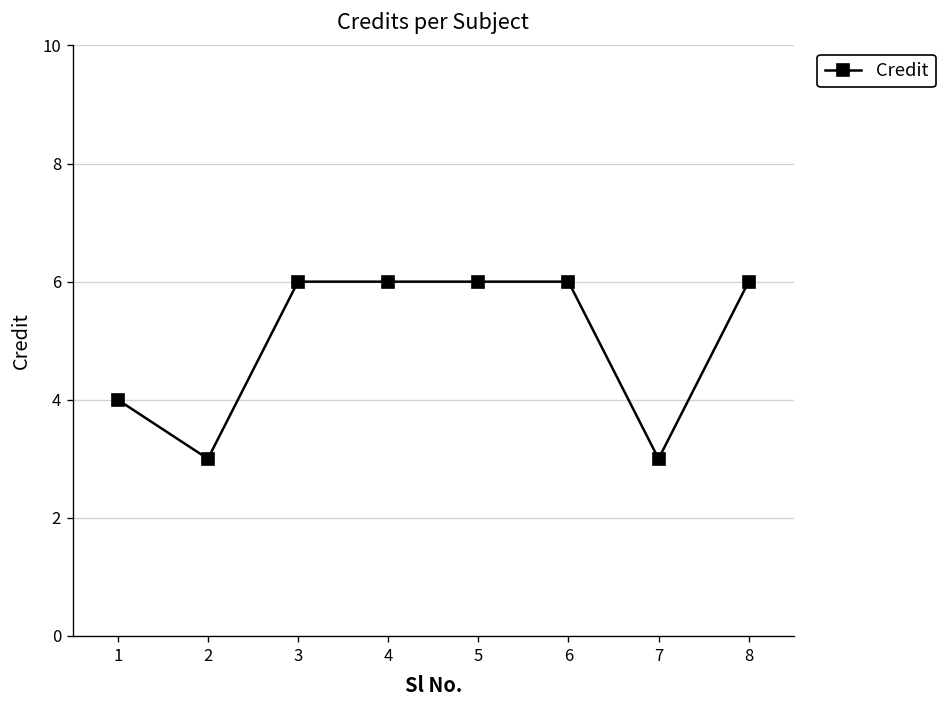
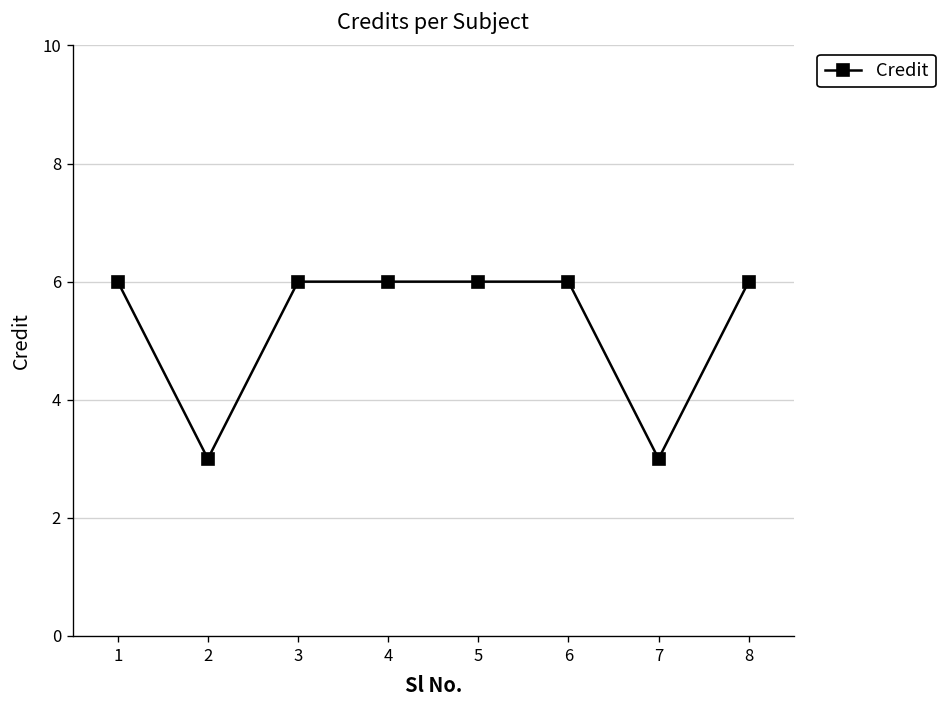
  {
-   "1": 4,
+   "1": 6,
    "2": 3,
    "3": 6,
    "4": 6,
    "5": 6,
    "6": 6,
    "7": 3,
    "8": 6
  }
